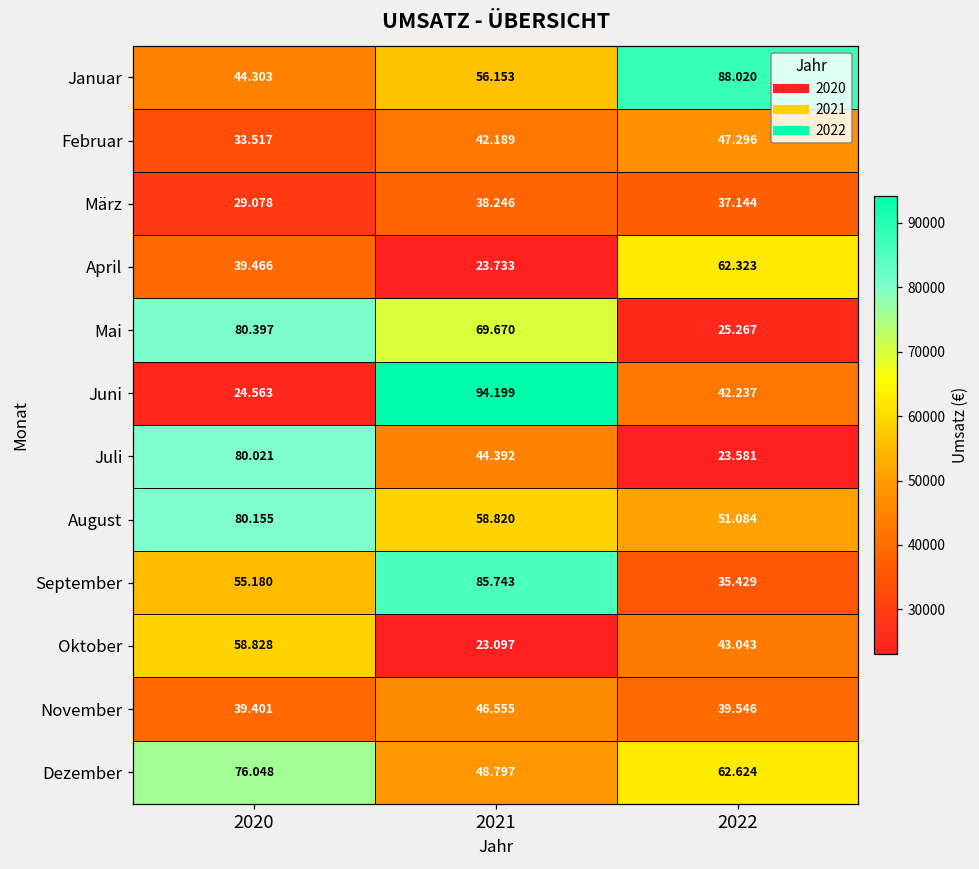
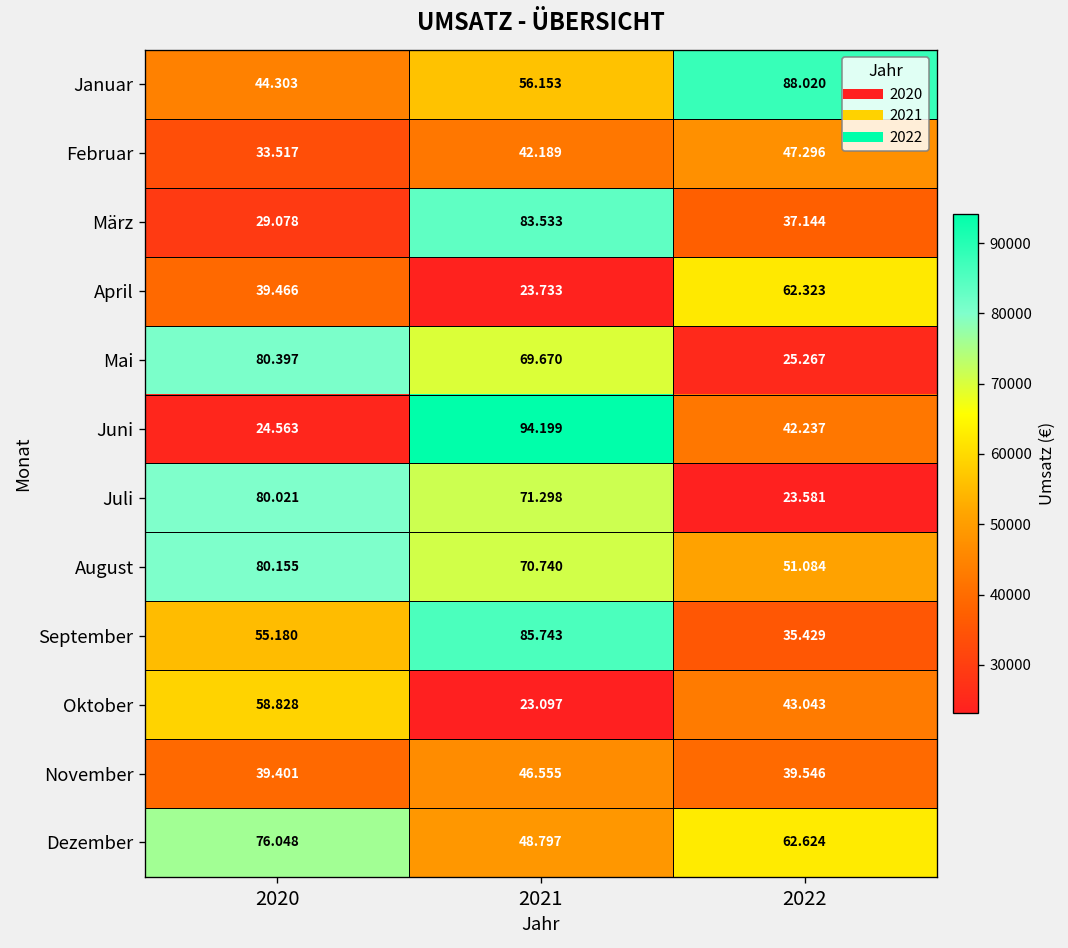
  {
    "Januar": {
      "2020": 44.303,
      "2021": 56.153,
      "2022": 88.020
    },
    "Februar": {
      "2020": 33.517,
      "2021": 42.189,
      "2022": 47.296
    },
    "März": {
      "2020": 29.078,
-     "2021": 38.246,
+     "2021": 83.533,
      "2022": 37.144
    },
    "April": {
      "2020": 39.466,
      "2021": 23.733,
      "2022": 62.323
    },
    "Mai": {
      "2020": 80.397,
      "2021": 69.670,
      "2022": 25.267
    },
    "Juni": {
      "2020": 24.563,
      "2021": 94.199,
      "2022": 42.237
    },
    "Juli": {
      "2020": 80.021,
-     "2021": 44.392,
+     "2021": 71.298,
      "2022": 23.581
    },
    "August": {
      "2020": 80.155,
-     "2021": 58.820,
+     "2021": 70.740,
      "2022": 51.084
    },
    "September": {
      "2020": 55.180,
      "2021": 85.743,
      "2022": 35.429
    },
    "Oktober": {
      "2020": 58.828,
      "2021": 23.097,
      "2022": 43.043
    },
    "November": {
      "2020": 39.401,
      "2021": 46.555,
      "2022": 39.546
    },
    "Dezember": {
      "2020": 76.048,
      "2021": 48.797,
      "2022": 62.624
    }
  }
